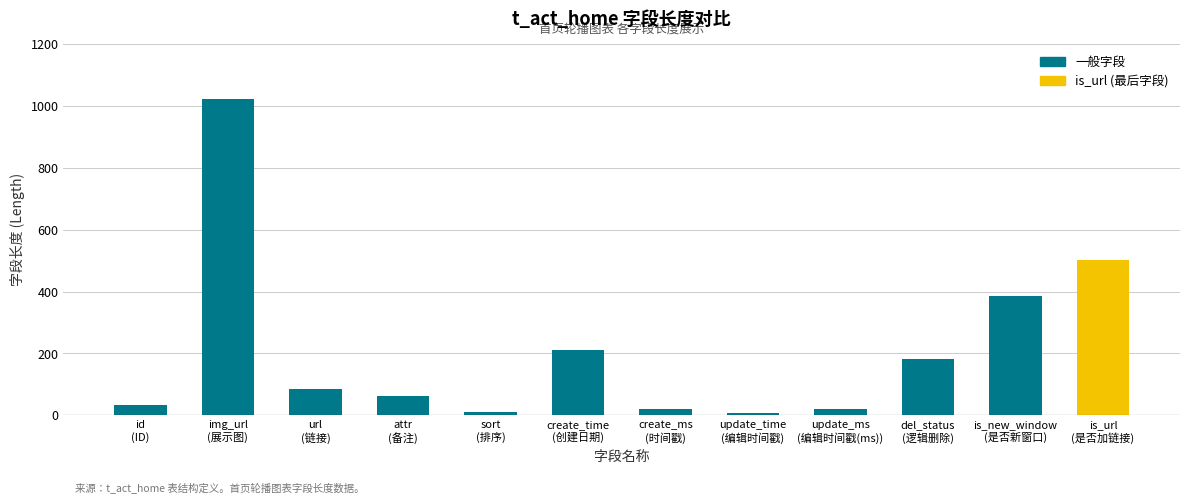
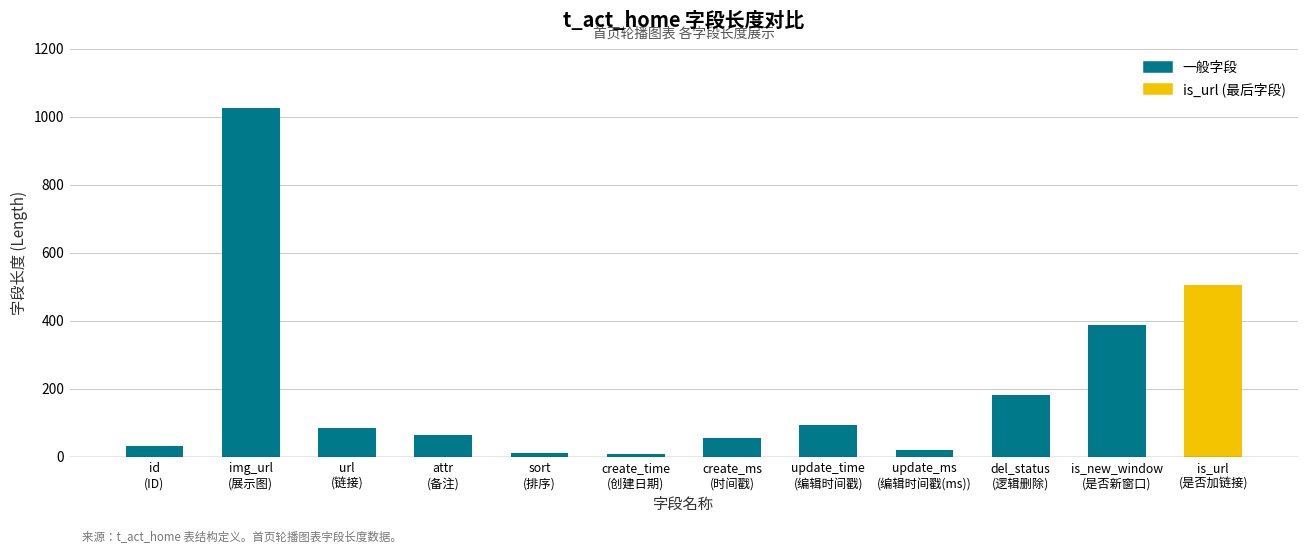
  {
    "id (ID)": 30,
    "img_url (展示图)": 1020,
    "url (链接)": 90,
    "attr (备注)": 60,
    "sort (排序)": 10,
-   "create_time (创建日期)": 210,
-   "create_ms (时间戳)": 20,
-   "update_time (编辑时间戳)": 10,
+   "create_time (创建日期)": 10,
+   "create_ms (时间戳)": 50,
+   "update_time (编辑时间戳)": 90,
    "update_ms (编辑时间戳(ms))": 20,
    "del_status (逻辑删除)": 180,
    "is_new_window (是否新窗口)": 390,
    "is_url (是否加链接)": 500
  }
